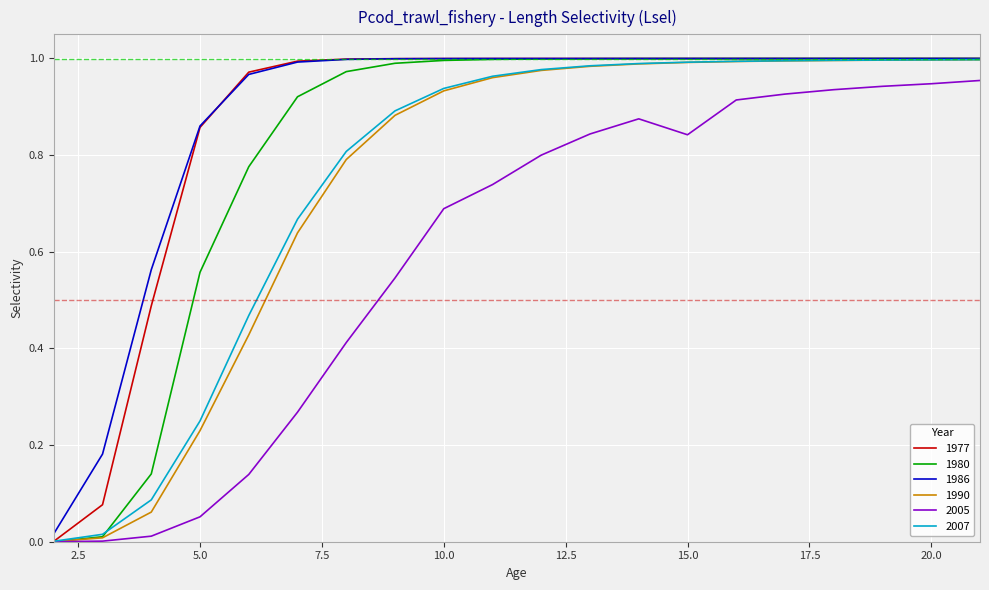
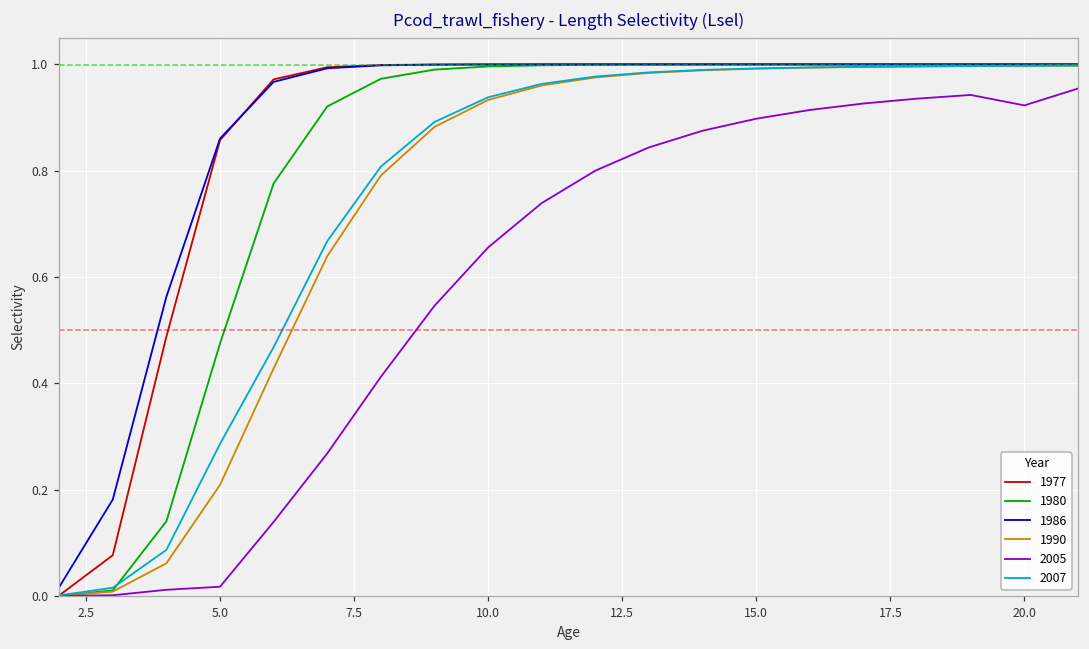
  {
    "1980": {
-     "5.0": 0.56
+     "5.0": 0.47
    },
    "1990": {
-     "5.0": 0.23
+     "5.0": 0.21
    },
    "2005": {
-     "5.0": 0.05,
-     "10.0": 0.69,
-     "15.0": 0.84,
-     "20.0": 0.95
+     "5.0": 0.02,
+     "10.0": 0.66,
+     "15.0": 0.90,
+     "20.0": 0.92
    },
    "2007": {
-     "5.0": 0.25
+     "5.0": 0.29
    }
  }
